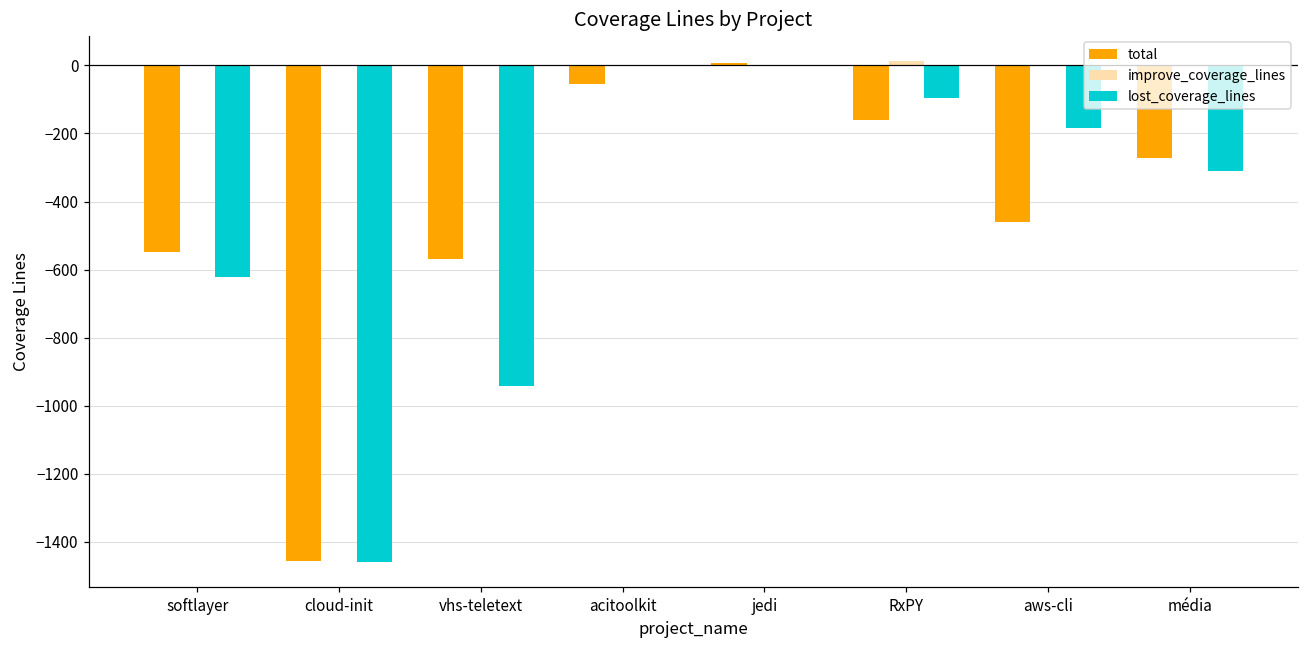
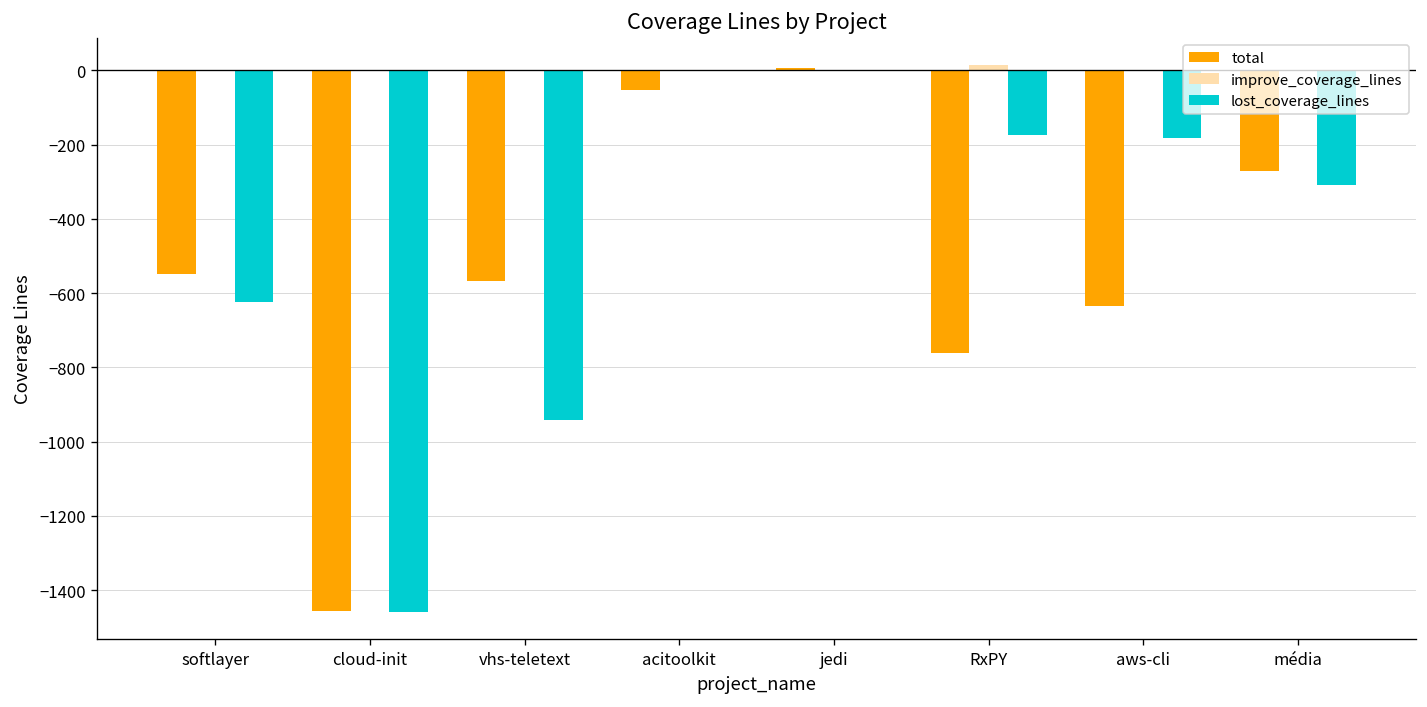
  {
    "total": {
      "softlayer": -550,
      "cloud-init": -1460,
      "vhs-teletext": -570,
      "acitoolkit": -50,
-     "RxPY": -160,
-     "aws-cli": -460,
+     "RxPY": -760,
+     "aws-cli": -630,
      "média": -270
    },
    "improve_coverage_lines": {
      "softlayer": 0,
      "vhs-teletext": 0,
      "acitoolkit": 0,
      "jedi": 0,
      "RxPY": 10,
      "aws-cli": 0
    },
    "lost_coverage_lines": {
      "softlayer": -620,
      "cloud-init": -1460,
      "vhs-teletext": -940,
      "jedi": 0,
-     "RxPY": -100,
+     "RxPY": -170,
      "aws-cli": -180,
      "média": -310
    }
  }
